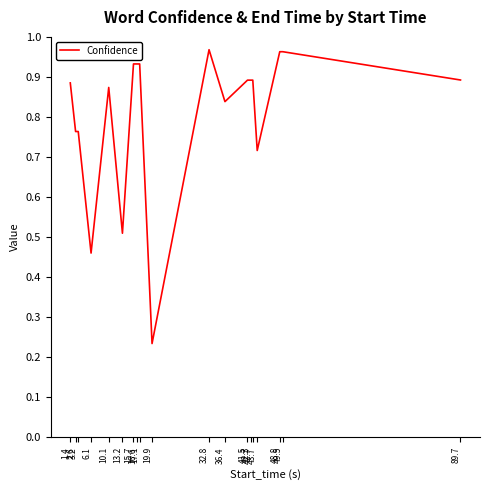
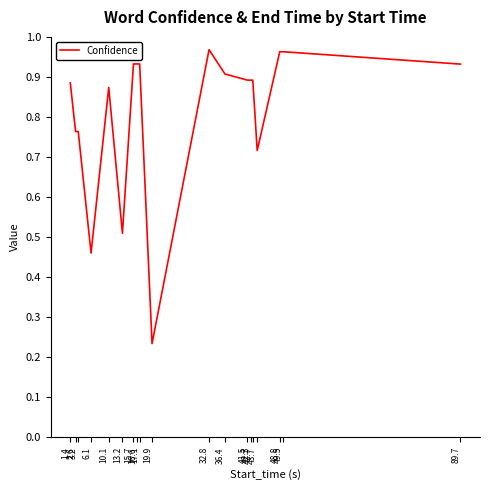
  {
    "1.4": 0.89,
    "2.6": 0.76,
    "3.2": 0.76,
    "6.1": 0.46,
    "10.1": 0.87,
    "13.2": 0.51,
    "15.7": 0.93,
    "16.6": 0.93,
    "17.1": 0.93,
    "19.9": 0.23,
    "32.8": 0.97,
-   "36.4": 0.84,
+   "36.4": 0.91,
    "41.5": 0.89,
    "42.3": 0.89,
    "42.7": 0.89,
    "43.7": 0.72,
    "48.8": 0.96,
    "49.5": 0.96,
-   "89.7": 0.89
+   "89.7": 0.93
  }
